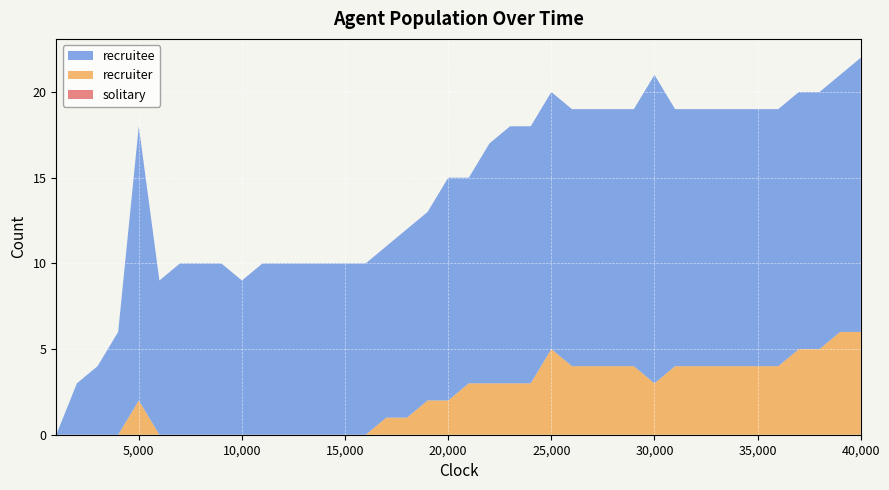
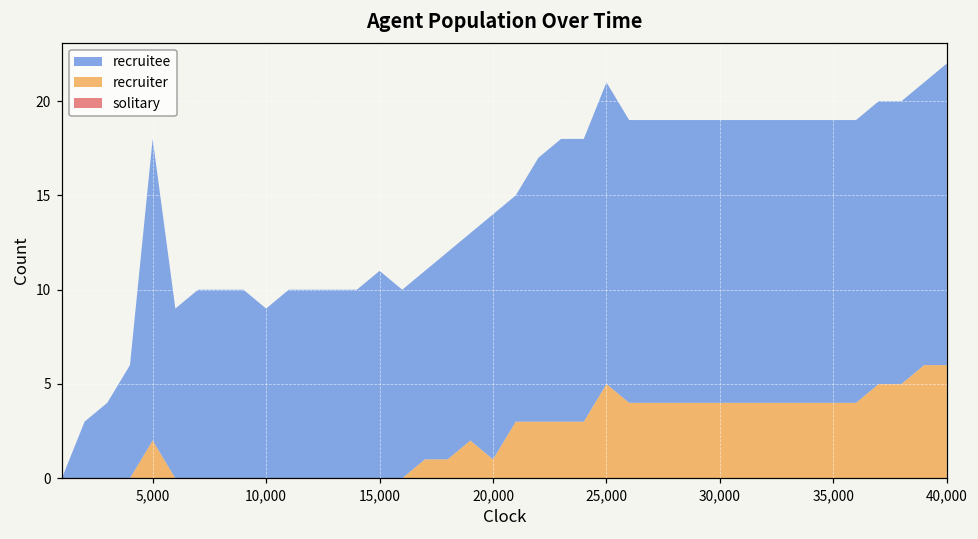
  {
    "solitary": {
      "5,000": 0,
      "20,000": 0,
      "25,000": 0,
      "30,000": 0,
      "35,000": 0,
      "40,000": 0
    },
    "recruiter": {
      "5,000": 2,
-     "20,000": 2,
+     "20,000": 1,
      "25,000": 5,
-     "30,000": 3,
+     "30,000": 4,
      "35,000": 4,
      "40,000": 6
    },
    "recruitee": {
      "5,000": 16,
      "10,000": 9,
-     "15,000": 10,
+     "15,000": 11,
      "20,000": 13,
-     "25,000": 15,
-     "30,000": 18,
+     "25,000": 16,
+     "30,000": 15,
      "35,000": 15,
      "40,000": 16
    }
  }
